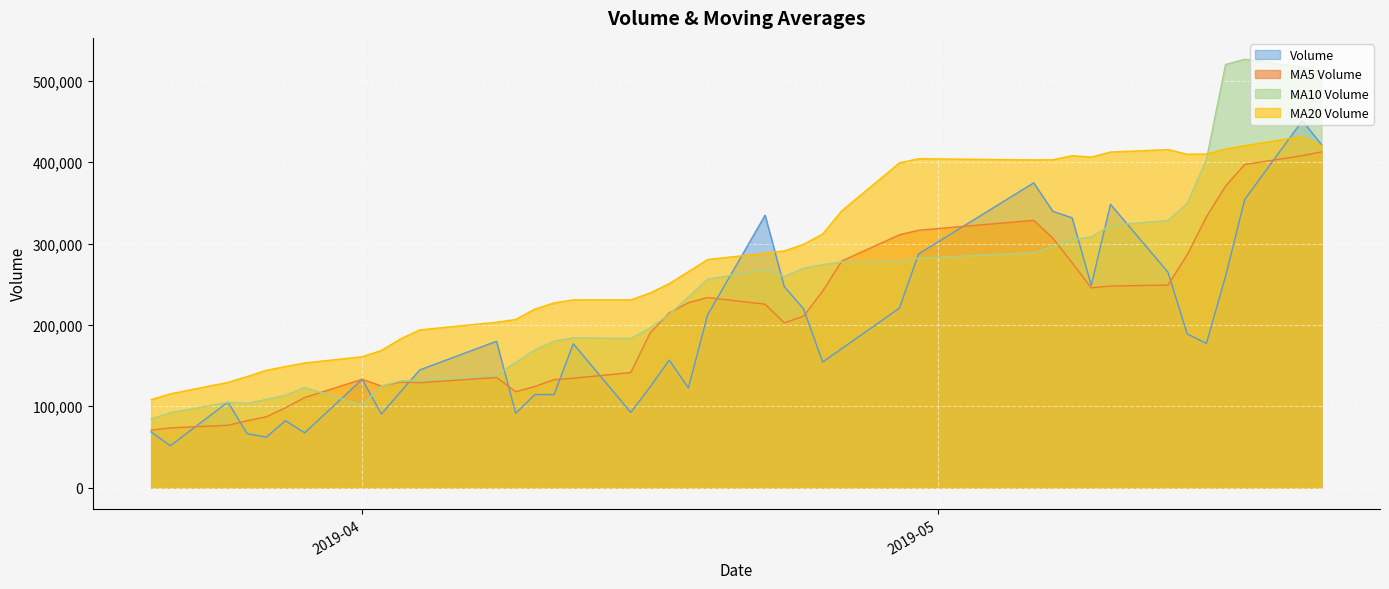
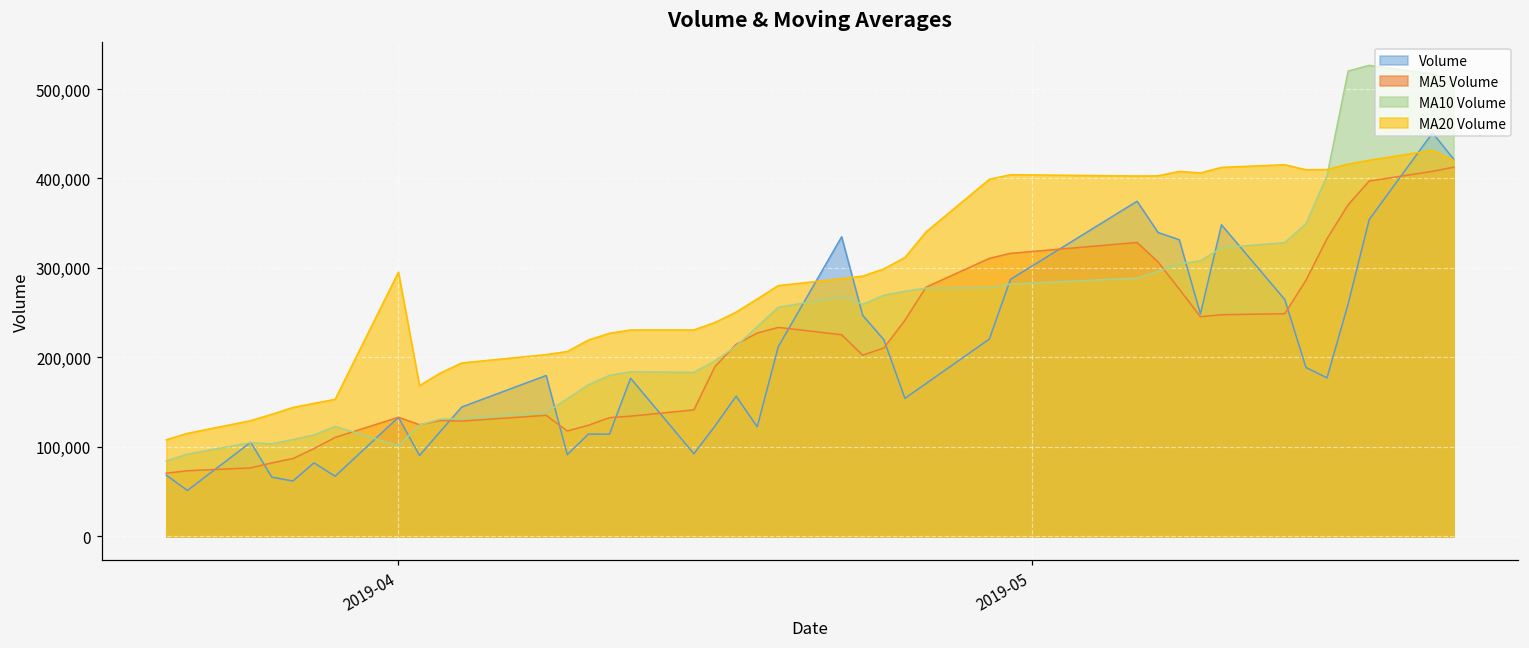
  {
    "MA10 Volume": {
      "2019-04": "100,000"
    },
    "MA20 Volume": {
-     "2019-04": "160,000"
+     "2019-04": "300,000"
    }
  }
